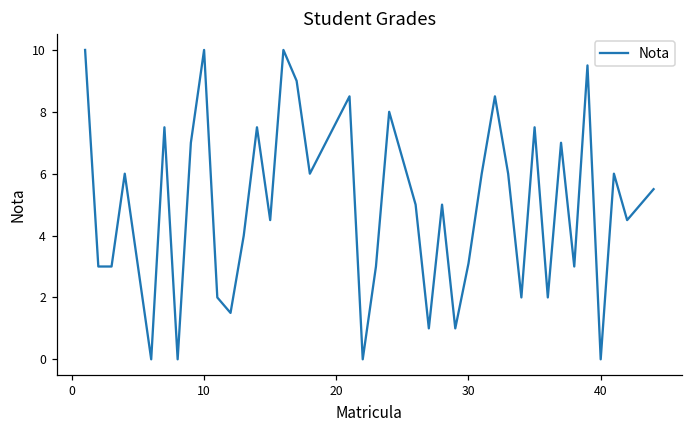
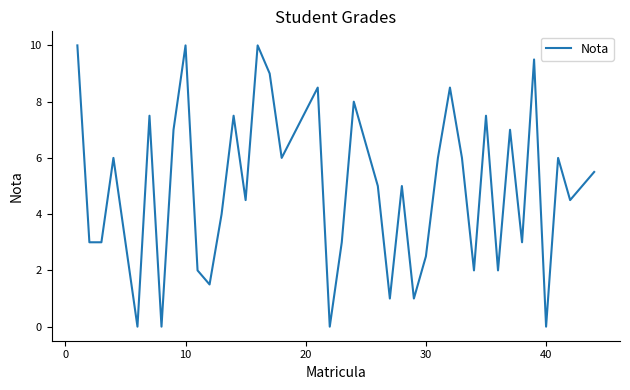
  {
    "10": 10.0,
-   "30": 3.1,
+   "30": 2.5,
    "40": 0.0
  }
